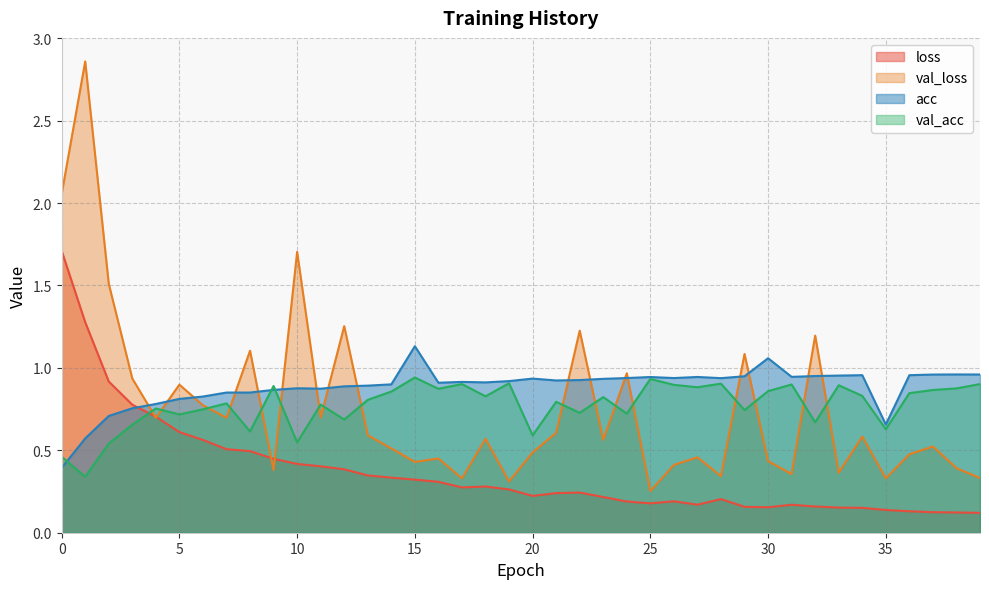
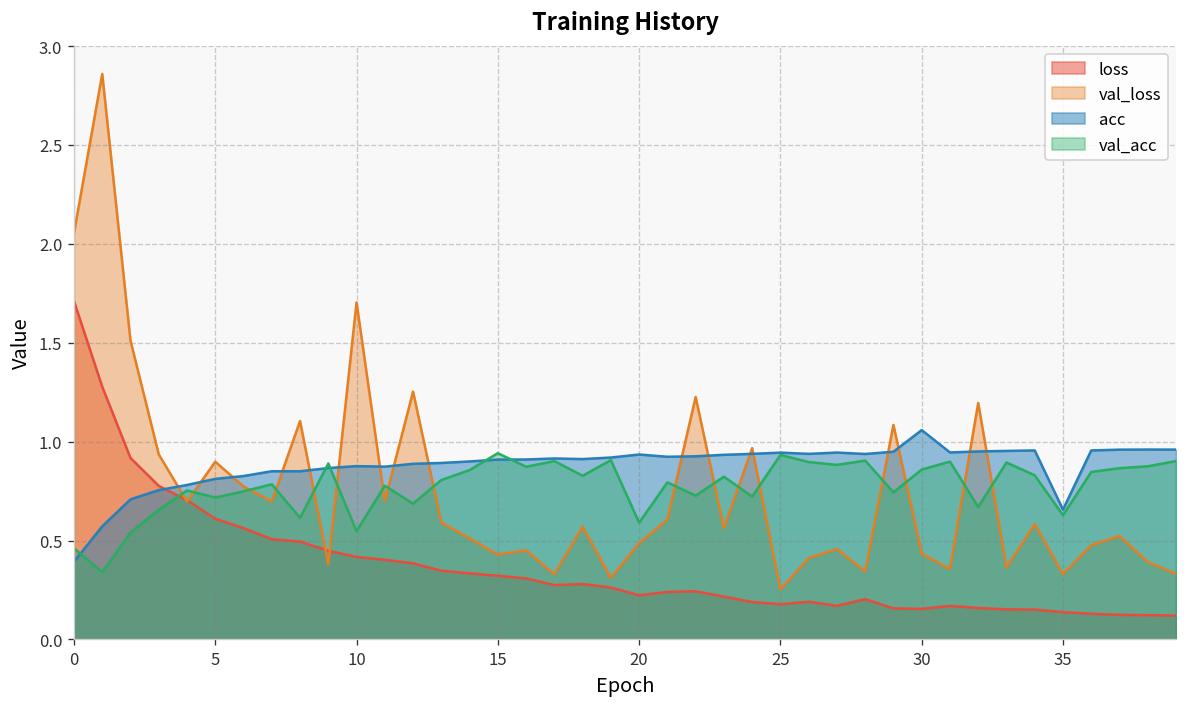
  {
    "acc": {
      "0": 0.39,
      "5": 0.81,
      "10": 0.88,
-     "15": 1.13,
+     "15": 0.91,
      "20": 0.94,
      "30": 1.06,
      "35": 0.66
    },
    "val_acc": {
      "0": 0.46,
      "5": 0.72,
      "10": 0.55,
      "15": 0.94,
      "20": 0.59,
      "30": 0.86,
      "35": 0.63
    }
  }
